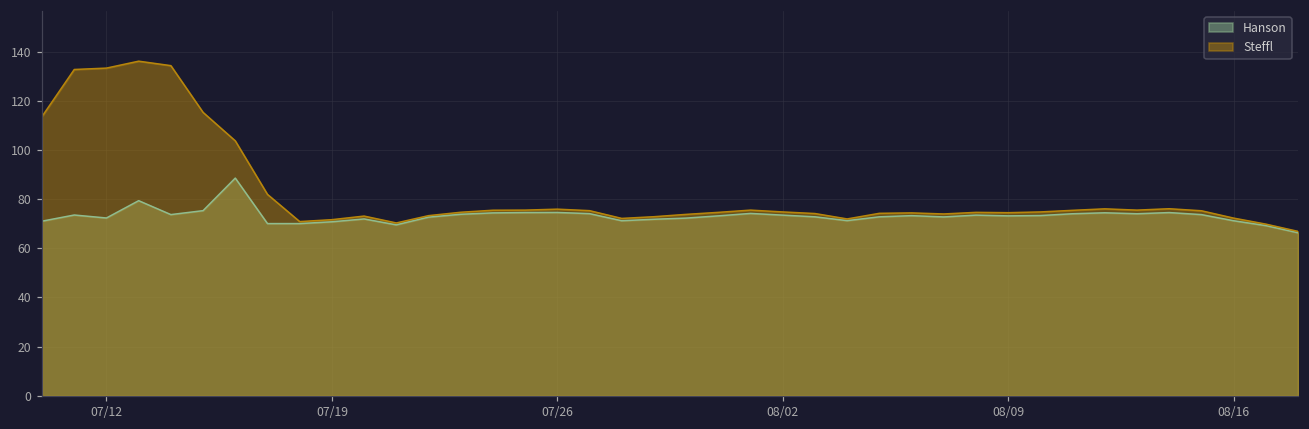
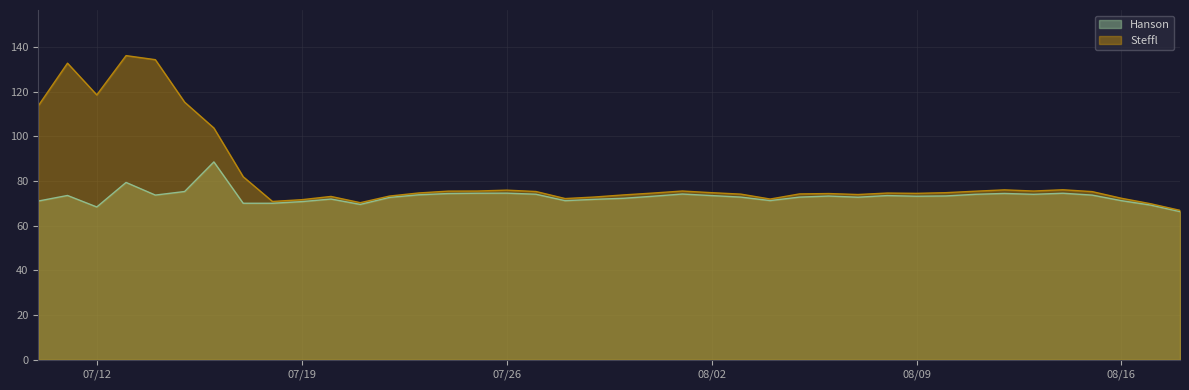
  {
    "Hanson": {
-     "07/12": 72,
+     "07/12": 68,
      "07/26": 75,
      "08/02": 73,
      "08/09": 73
    },
    "Steffl": {
-     "07/12": 133,
+     "07/12": 119,
      "07/26": 76,
      "08/02": 75,
      "08/09": 74
    }
  }
